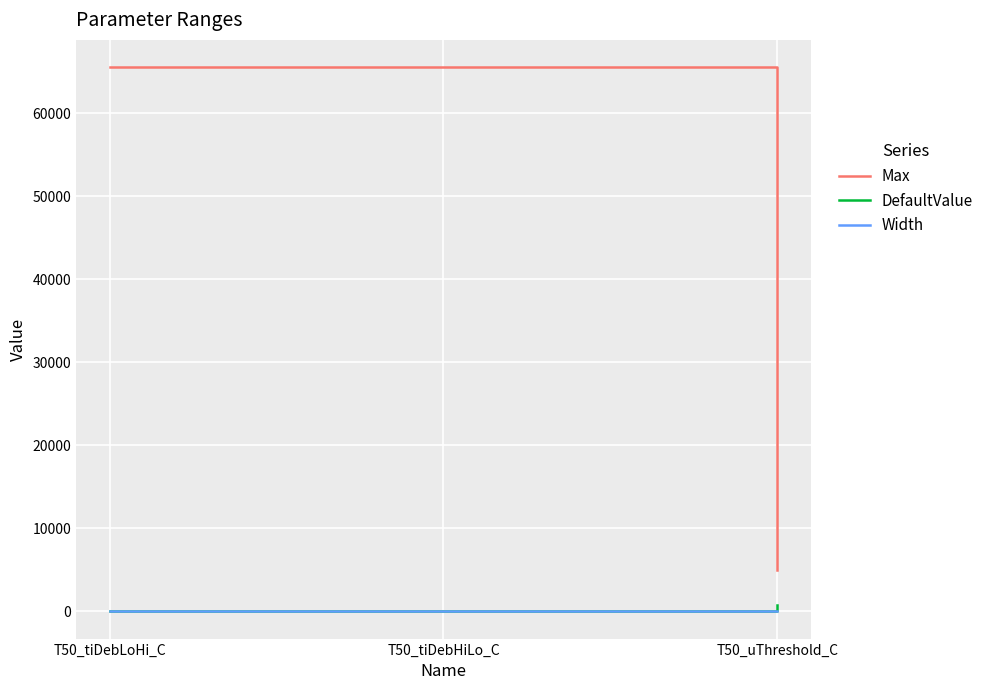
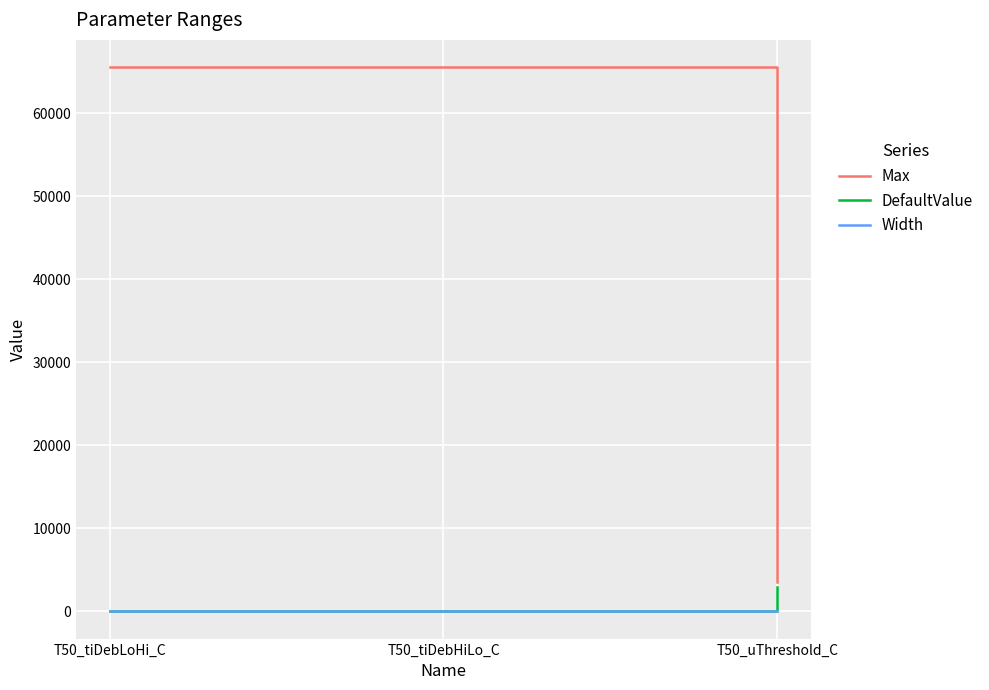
  {
    "Max": {
      "T50_tiDebLoHi_C": 66000,
      "T50_tiDebHiLo_C": 66000,
-     "T50_uThreshold_C": 5000
+     "T50_uThreshold_C": 4000
    },
    "DefaultValue": {
-     "T50_uThreshold_C": 1000
+     "T50_uThreshold_C": 3000
    },
    "Width": {
      "T50_uThreshold_C": 0
    }
  }
